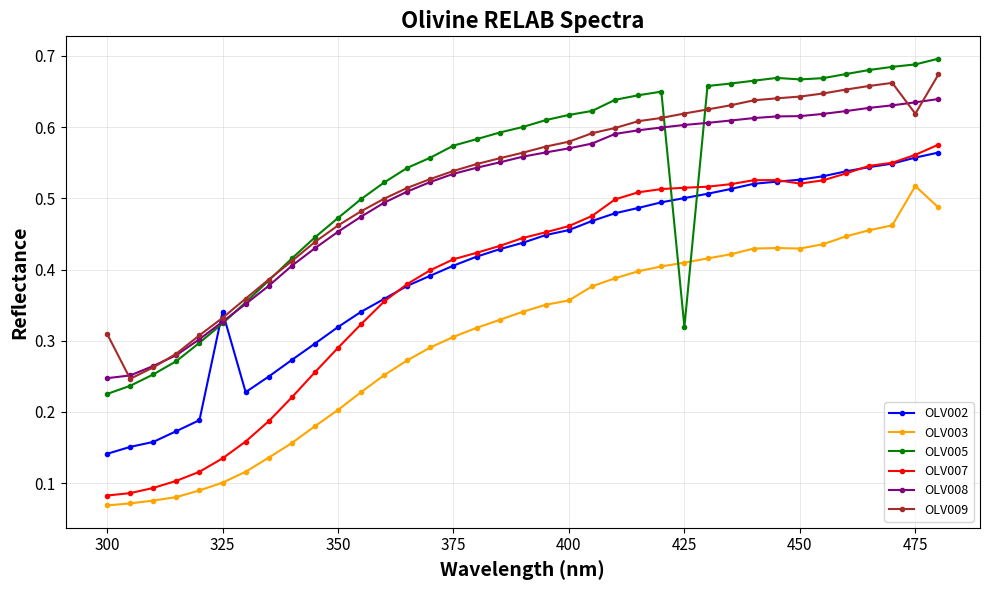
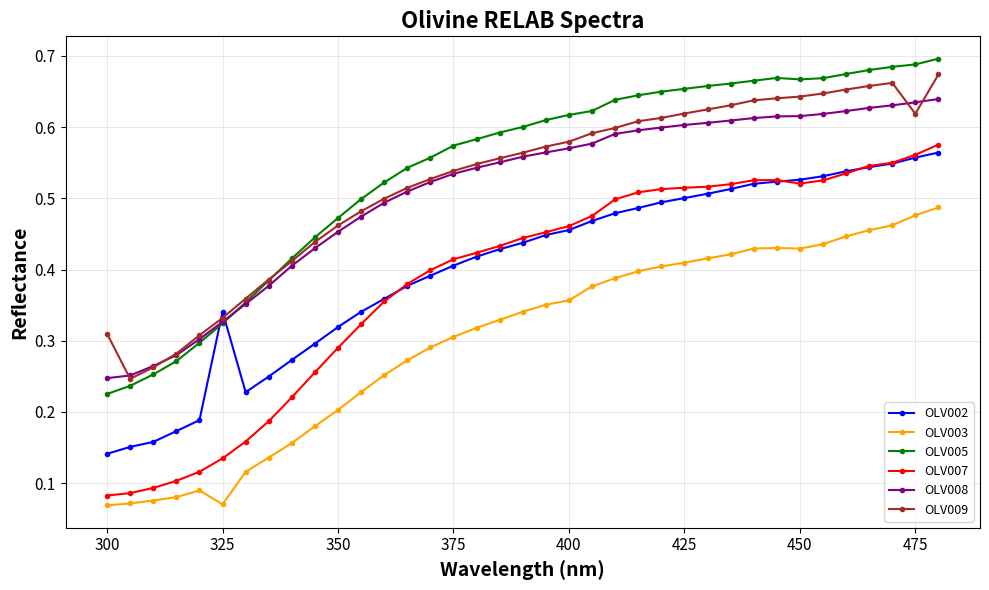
  {
    "OLV002": {
      "300": 0.14,
      "325": 0.34,
      "350": 0.32,
      "375": 0.41,
      "400": 0.46,
      "425": 0.50,
      "450": 0.53,
      "475": 0.56
    },
    "OLV003": {
      "300": 0.07,
-     "325": 0.10,
+     "325": 0.07,
      "350": 0.20,
      "375": 0.31,
      "400": 0.36,
      "425": 0.41,
      "450": 0.43,
-     "475": 0.52
+     "475": 0.48
    },
    "OLV005": {
      "300": 0.23,
      "350": 0.47,
      "375": 0.57,
      "400": 0.62,
-     "425": 0.32,
+     "425": 0.65,
      "450": 0.67,
      "475": 0.69
    },
    "OLV007": {
      "300": 0.08,
      "325": 0.13,
      "350": 0.29,
      "375": 0.41,
      "400": 0.46,
      "425": 0.51,
      "450": 0.52,
      "475": 0.56
    },
    "OLV008": {
      "300": 0.25,
      "350": 0.45,
      "375": 0.53,
      "400": 0.57,
      "425": 0.60,
      "450": 0.62,
      "475": 0.63
    },
    "OLV009": {
      "300": 0.31,
      "325": 0.33,
      "350": 0.46,
      "375": 0.54,
      "400": 0.58,
      "425": 0.62,
      "450": 0.64,
      "475": 0.62
    }
  }
